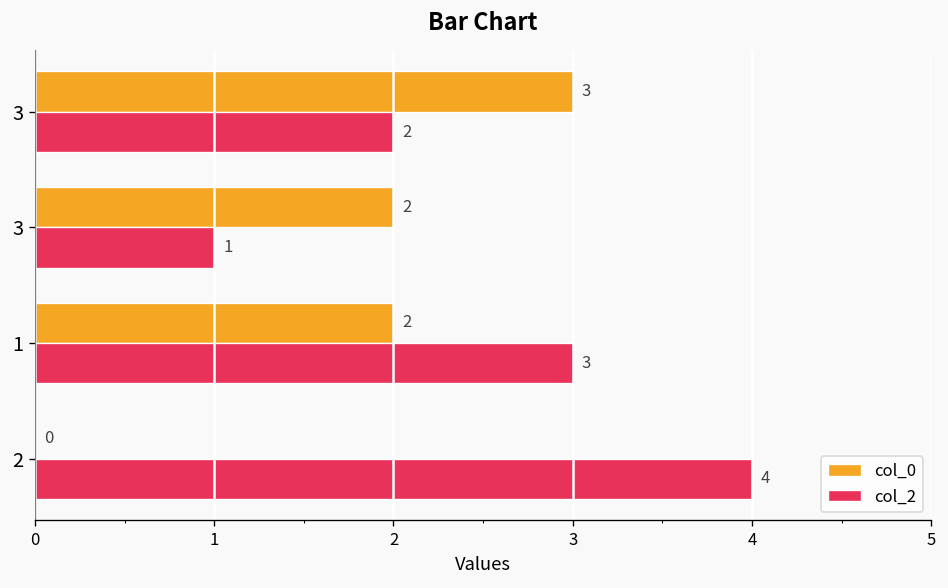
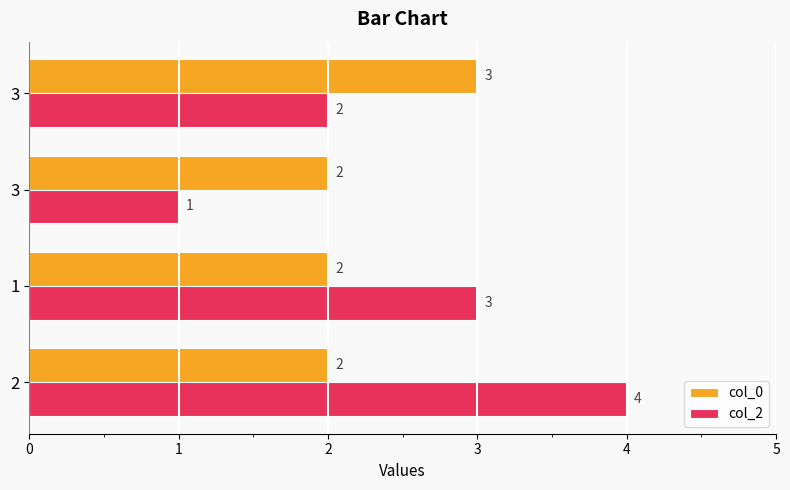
  {
    "col_0": {
      "1": 2,
-     "2": 0
+     "2": 2
    },
    "col_2": {
      "1": 3,
      "2": 4
    }
  }
